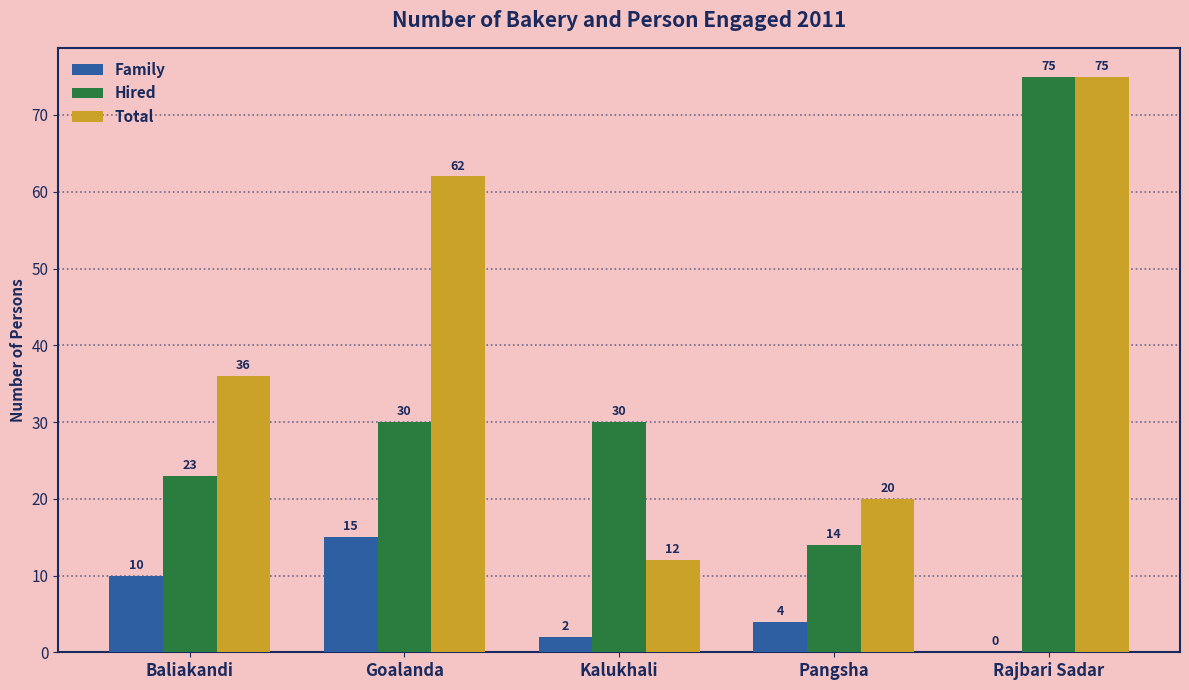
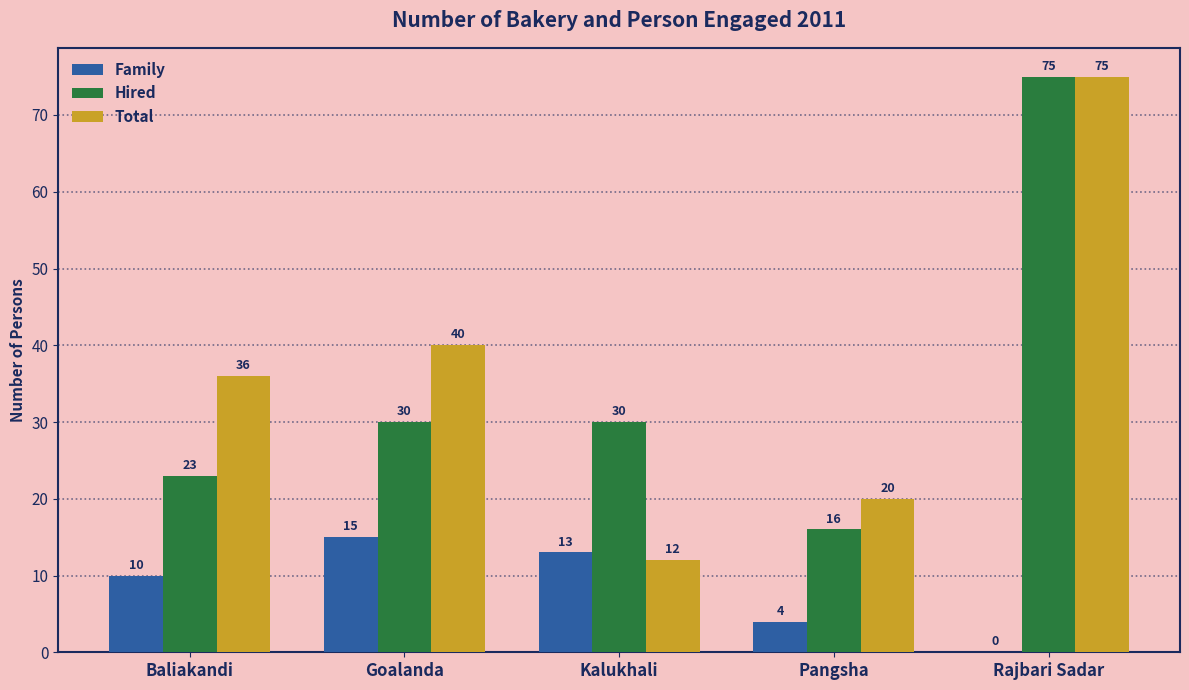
  {
    "Family": {
      "Baliakandi": 10,
      "Goalanda": 15,
-     "Kalukhali": 2,
+     "Kalukhali": 13,
      "Pangsha": 4,
      "Rajbari Sadar": 0
    },
    "Hired": {
      "Baliakandi": 23,
      "Goalanda": 30,
      "Kalukhali": 30,
-     "Pangsha": 14,
+     "Pangsha": 16,
      "Rajbari Sadar": 75
    },
    "Total": {
      "Baliakandi": 36,
-     "Goalanda": 62,
+     "Goalanda": 40,
      "Kalukhali": 12,
      "Pangsha": 20,
      "Rajbari Sadar": 75
    }
  }
